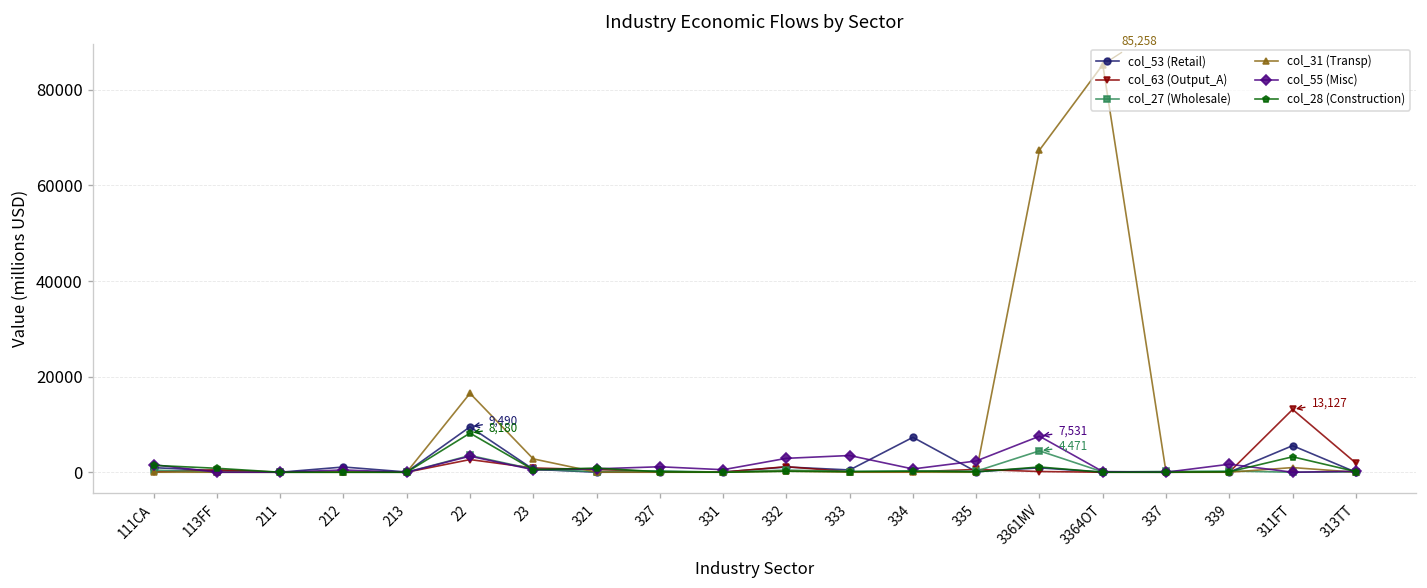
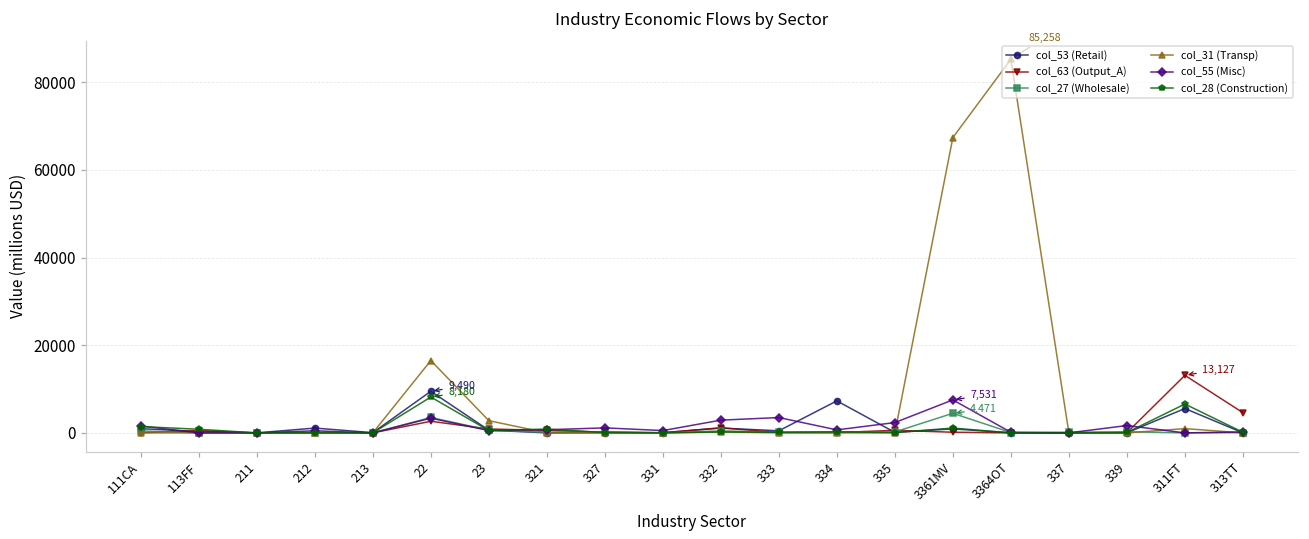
  {
    "col_63 (Output_A)": {
      "22": "3000",
      "3361MV": "0",
-     "313TT": "2000"
+     "313TT": "5000"
    },
    "col_27 (Wholesale)": {
      "3361MV": "4,471"
    },
    "col_31 (Transp)": {
      "22": "17000",
      "23": "3000",
      "3361MV": "67000",
      "311FT": "1000"
    },
    "col_28 (Construction)": {
-     "311FT": "3000"
+     "311FT": "7000"
    }
  }
